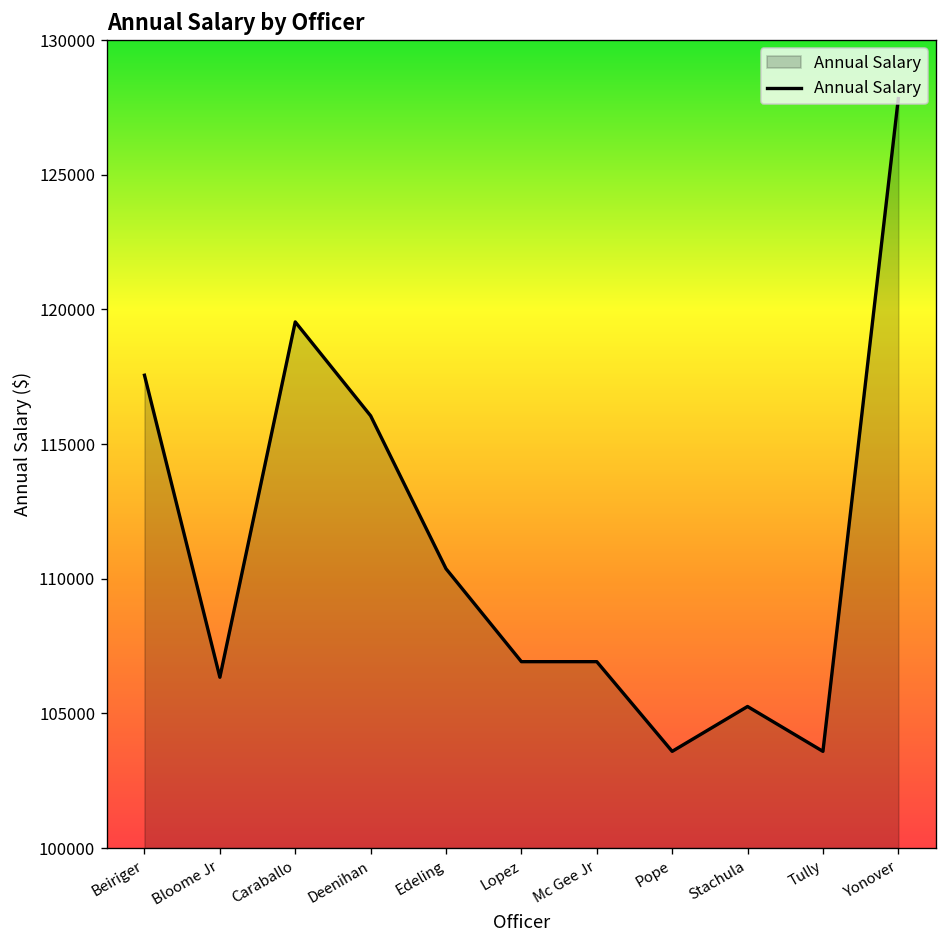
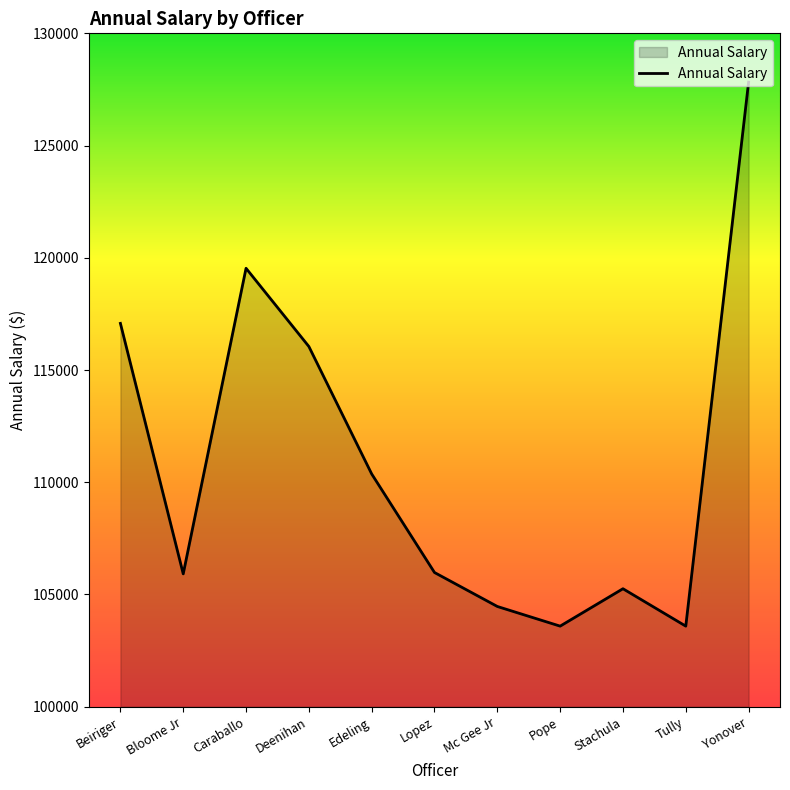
  {
-   "Beiriger": 117600,
-   "Bloome Jr": 106300,
+   "Beiriger": 117100,
+   "Bloome Jr": 105900,
    "Caraballo": 119500,
    "Deenihan": 116000,
    "Edeling": 110400,
-   "Lopez": 106900,
-   "Mc Gee Jr": 106900,
+   "Lopez": 106000,
+   "Mc Gee Jr": 104500,
    "Pope": 103600,
    "Stachula": 105300,
    "Tully": 103600
  }
